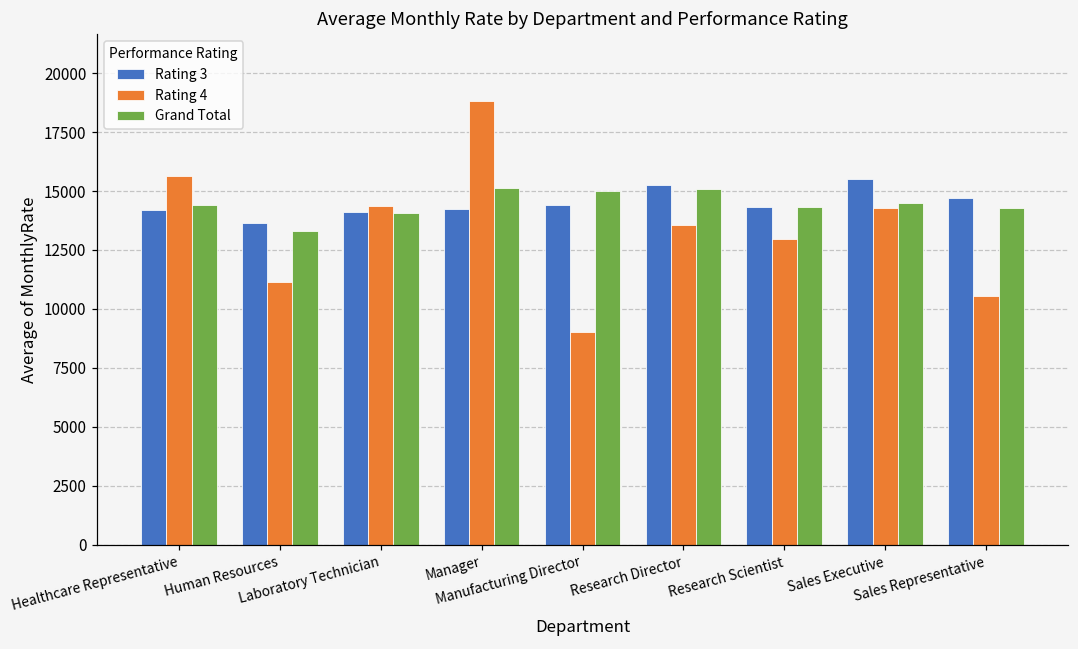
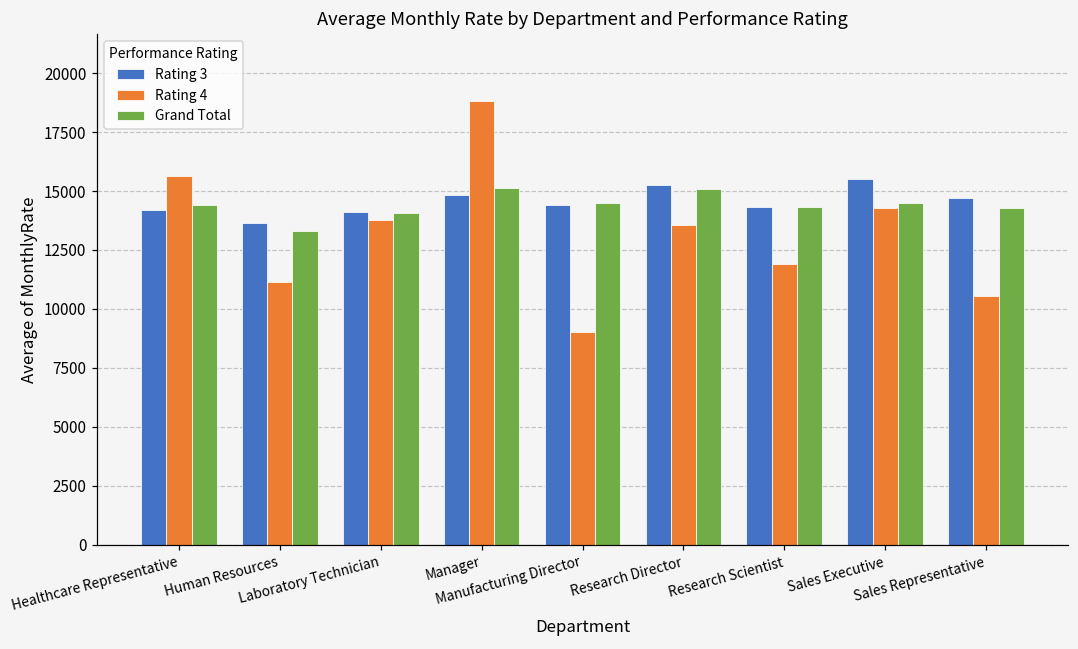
  {
    "Rating 3": {
      "Healthcare Representative": 14200,
      "Human Resources": 13600,
      "Laboratory Technician": 14100,
-     "Manager": 14200,
+     "Manager": 14800,
      "Manufacturing Director": 14400,
      "Research Director": 15300,
      "Research Scientist": 14300,
      "Sales Executive": 15500,
      "Sales Representative": 14700
    },
    "Rating 4": {
      "Healthcare Representative": 15600,
      "Human Resources": 11100,
-     "Laboratory Technician": 14300,
+     "Laboratory Technician": 13800,
      "Manager": 18800,
      "Manufacturing Director": 9000,
      "Research Director": 13500,
-     "Research Scientist": 13000,
+     "Research Scientist": 11900,
      "Sales Executive": 14300,
      "Sales Representative": 10600
    },
    "Grand Total": {
      "Healthcare Representative": 14400,
      "Human Resources": 13300,
      "Laboratory Technician": 14100,
      "Manager": 15100,
-     "Manufacturing Director": 15000,
+     "Manufacturing Director": 14500,
      "Research Director": 15100,
      "Research Scientist": 14300,
      "Sales Executive": 14500,
      "Sales Representative": 14300
    }
  }
